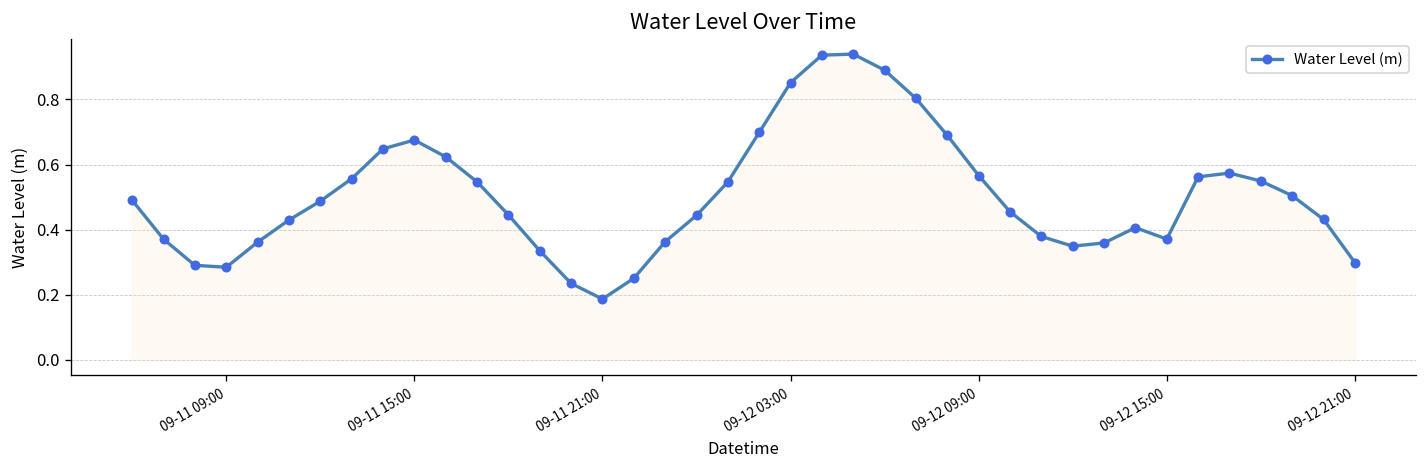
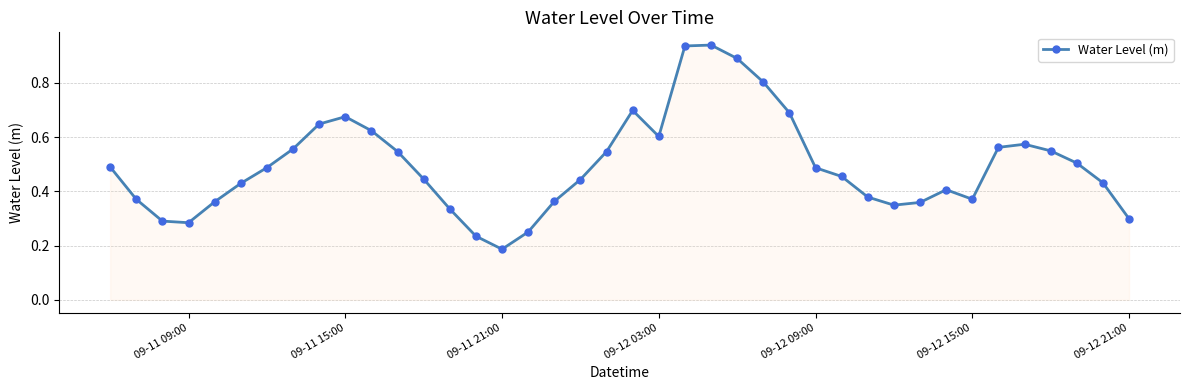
  {
    "09-11 09:00": 0.28,
    "09-11 15:00": 0.68,
    "09-11 21:00": 0.19,
-   "09-12 03:00": 0.85,
-   "09-12 09:00": 0.57,
+   "09-12 03:00": 0.60,
+   "09-12 09:00": 0.49,
    "09-12 15:00": 0.37,
    "09-12 21:00": 0.30
  }
